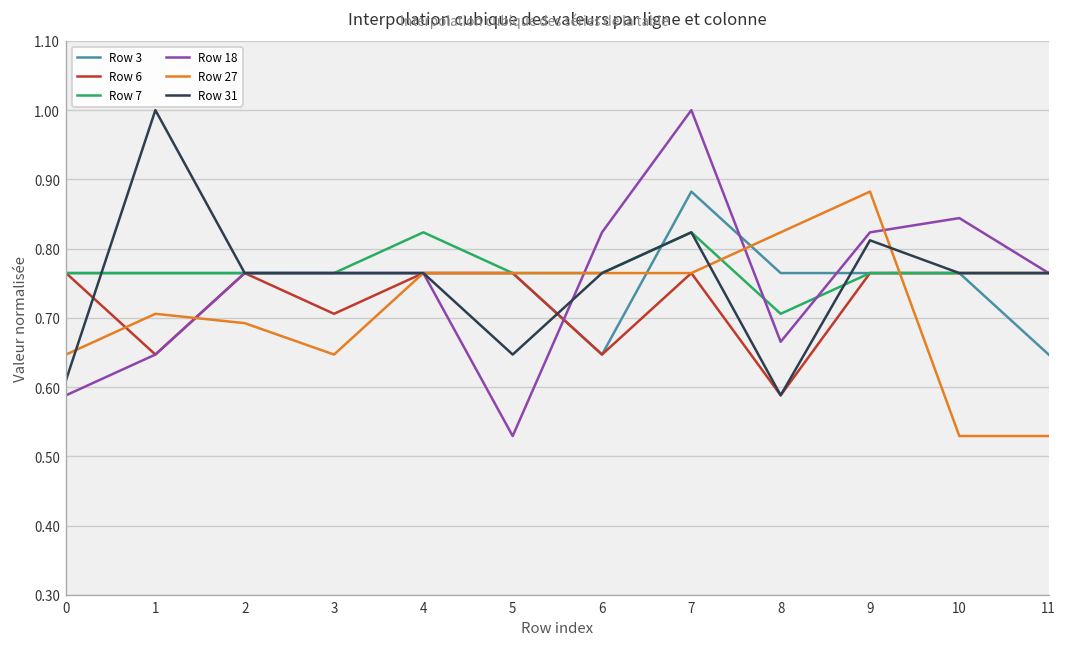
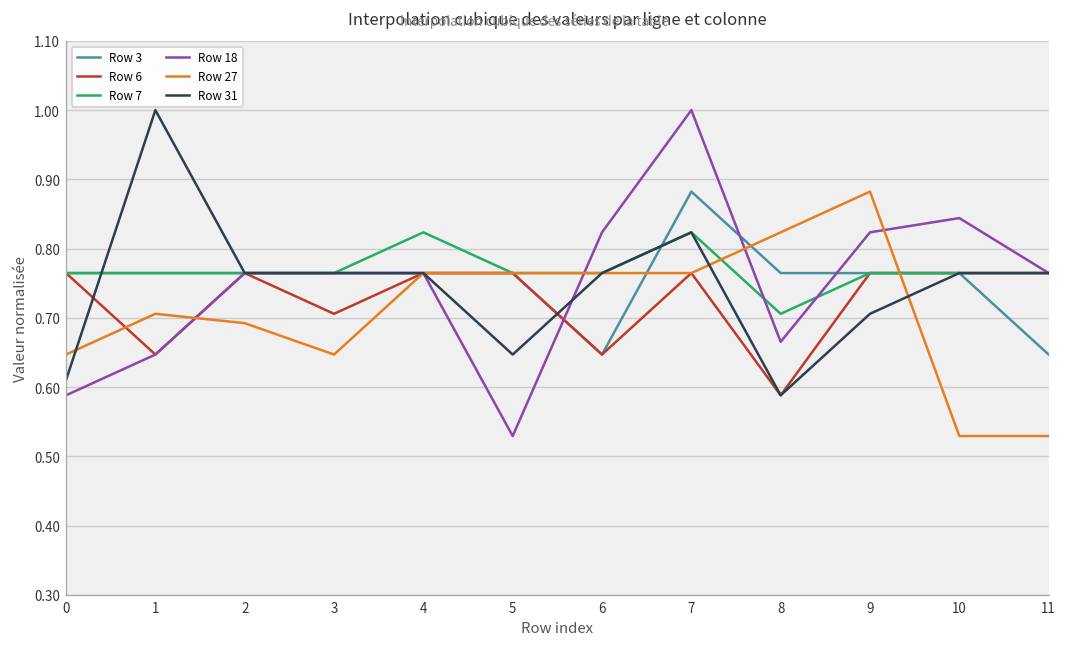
  {
    "Row 3": {
      "7": 0.88,
      "8": 0.76,
      "11": 0.65
    },
    "Row 6": {
      "3": 0.71
    },
    "Row 7": {
      "4": 0.82,
      "8": 0.71
    },
    "Row 18": {
      "0": 0.59,
      "5": 0.53,
      "6": 0.82,
      "7": 1.00,
      "8": 0.67,
      "9": 0.82,
      "10": 0.84
    },
    "Row 27": {
      "0": 0.65,
      "1": 0.71,
      "2": 0.69,
      "3": 0.65,
      "8": 0.82,
      "9": 0.88,
      "10": 0.53,
      "11": 0.53
    },
    "Row 31": {
      "0": 0.61,
      "1": 1.00,
      "5": 0.65,
-     "9": 0.81
+     "9": 0.71
    }
  }
